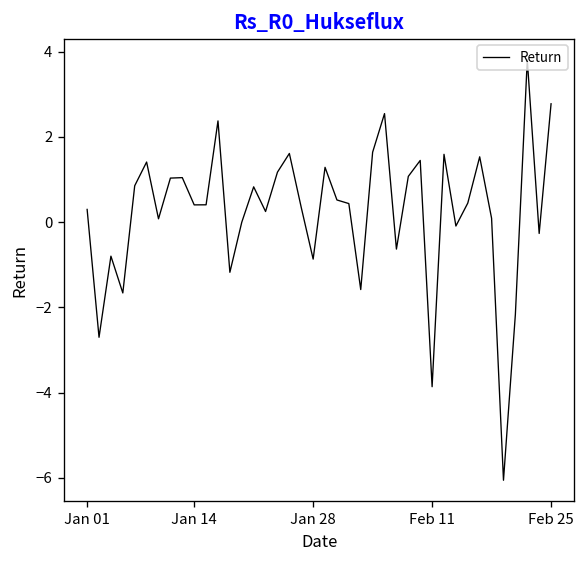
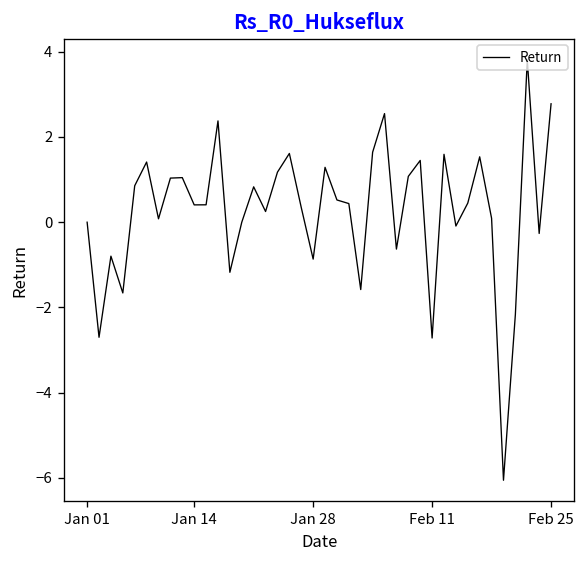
  {
-   "Jan 01": 0.3,
+   "Jan 01": 0.0,
    "Jan 14": 0.4,
    "Jan 28": -0.9,
-   "Feb 11": -3.9,
+   "Feb 11": -2.7,
    "Feb 25": 2.8
  }
